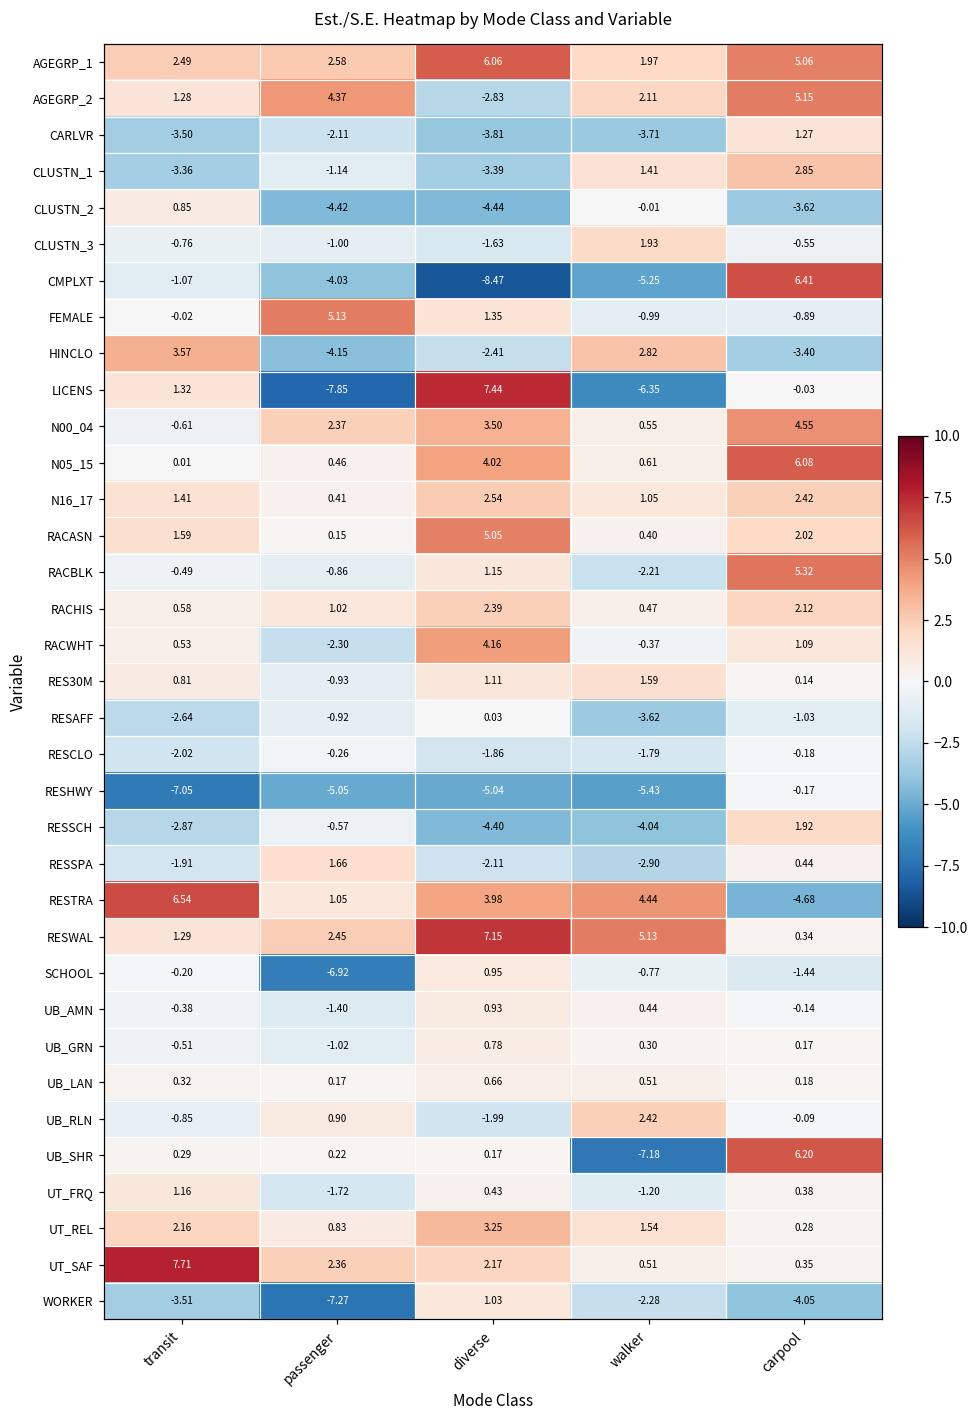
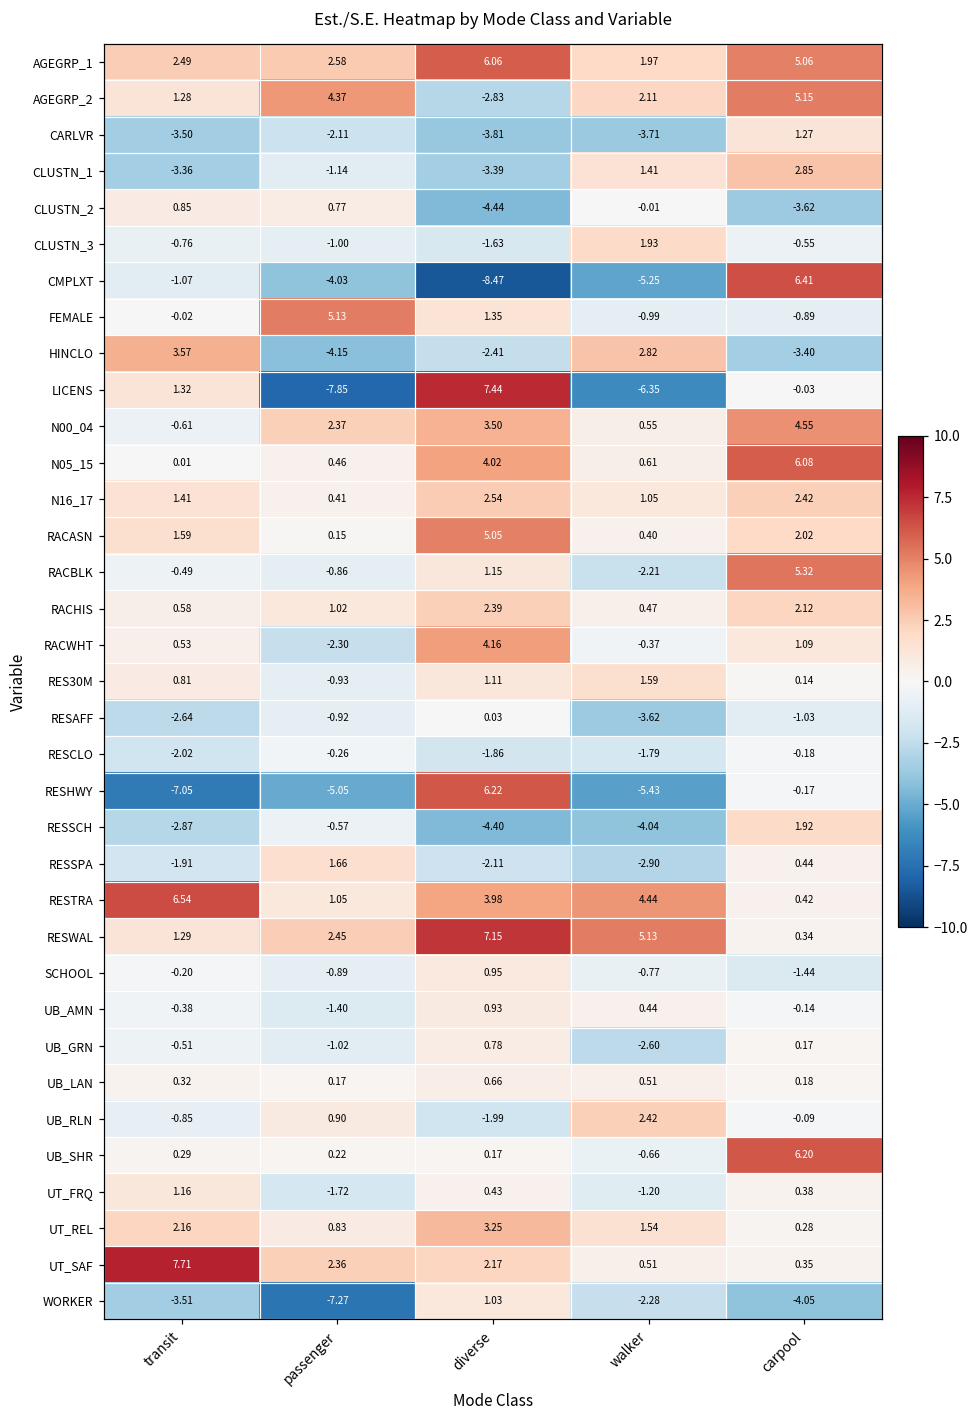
  {
    "AGEGRP_1": {
      "transit": 2.49,
      "passenger": 2.58,
      "diverse": 6.06,
      "walker": 1.97,
      "carpool": 5.06
    },
    "AGEGRP_2": {
      "transit": 1.28,
      "passenger": 4.37,
      "diverse": -2.83,
      "walker": 2.11,
      "carpool": 5.15
    },
    "CARLVR": {
      "transit": -3.50,
      "passenger": -2.11,
      "diverse": -3.81,
      "walker": -3.71,
      "carpool": 1.27
    },
    "CLUSTN_1": {
      "transit": -3.36,
      "passenger": -1.14,
      "diverse": -3.39,
      "walker": 1.41,
      "carpool": 2.85
    },
    "CLUSTN_2": {
      "transit": 0.85,
-     "passenger": -4.42,
+     "passenger": 0.77,
      "diverse": -4.44,
      "walker": -0.01,
      "carpool": -3.62
    },
    "CLUSTN_3": {
      "transit": -0.76,
      "passenger": -1.00,
      "diverse": -1.63,
      "walker": 1.93,
      "carpool": -0.55
    },
    "CMPLXT": {
      "transit": -1.07,
      "passenger": -4.03,
      "diverse": -8.47,
      "walker": -5.25,
      "carpool": 6.41
    },
    "FEMALE": {
      "transit": -0.02,
      "passenger": 5.13,
      "diverse": 1.35,
      "walker": -0.99,
      "carpool": -0.89
    },
    "HINCLO": {
      "transit": 3.57,
      "passenger": -4.15,
      "diverse": -2.41,
      "walker": 2.82,
      "carpool": -3.40
    },
    "LICENS": {
      "transit": 1.32,
      "passenger": -7.85,
      "diverse": 7.44,
      "walker": -6.35,
      "carpool": -0.03
    },
    "N00_04": {
      "transit": -0.61,
      "passenger": 2.37,
      "diverse": 3.50,
      "walker": 0.55,
      "carpool": 4.55
    },
    "N05_15": {
      "transit": 0.01,
      "passenger": 0.46,
      "diverse": 4.02,
      "walker": 0.61,
      "carpool": 6.08
    },
    "N16_17": {
      "transit": 1.41,
      "passenger": 0.41,
      "diverse": 2.54,
      "walker": 1.05,
      "carpool": 2.42
    },
    "RACASN": {
      "transit": 1.59,
      "passenger": 0.15,
      "diverse": 5.05,
      "walker": 0.40,
      "carpool": 2.02
    },
    "RACBLK": {
      "transit": -0.49,
      "passenger": -0.86,
      "diverse": 1.15,
      "walker": -2.21,
      "carpool": 5.32
    },
    "RACHIS": {
      "transit": 0.58,
      "passenger": 1.02,
      "diverse": 2.39,
      "walker": 0.47,
      "carpool": 2.12
    },
    "RACWHT": {
      "transit": 0.53,
      "passenger": -2.30,
      "diverse": 4.16,
      "walker": -0.37,
      "carpool": 1.09
    },
    "RES30M": {
      "transit": 0.81,
      "passenger": -0.93,
      "diverse": 1.11,
      "walker": 1.59,
      "carpool": 0.14
    },
    "RESAFF": {
      "transit": -2.64,
      "passenger": -0.92,
      "diverse": 0.03,
      "walker": -3.62,
      "carpool": -1.03
    },
    "RESCLO": {
      "transit": -2.02,
      "passenger": -0.26,
      "diverse": -1.86,
      "walker": -1.79,
      "carpool": -0.18
    },
    "RESHWY": {
      "transit": -7.05,
      "passenger": -5.05,
-     "diverse": -5.04,
+     "diverse": 6.22,
      "walker": -5.43,
      "carpool": -0.17
    },
    "RESSCH": {
      "transit": -2.87,
      "passenger": -0.57,
      "diverse": -4.40,
      "walker": -4.04,
      "carpool": 1.92
    },
    "RESSPA": {
      "transit": -1.91,
      "passenger": 1.66,
      "diverse": -2.11,
      "walker": -2.90,
      "carpool": 0.44
    },
    "RESTRA": {
      "transit": 6.54,
      "passenger": 1.05,
      "diverse": 3.98,
      "walker": 4.44,
-     "carpool": -4.68
+     "carpool": 0.42
    },
    "RESWAL": {
      "transit": 1.29,
      "passenger": 2.45,
      "diverse": 7.15,
      "walker": 5.13,
      "carpool": 0.34
    },
    "SCHOOL": {
      "transit": -0.20,
-     "passenger": -6.92,
+     "passenger": -0.89,
      "diverse": 0.95,
      "walker": -0.77,
      "carpool": -1.44
    },
    "UB_AMN": {
      "transit": -0.38,
      "passenger": -1.40,
      "diverse": 0.93,
      "walker": 0.44,
      "carpool": -0.14
    },
    "UB_GRN": {
      "transit": -0.51,
      "passenger": -1.02,
      "diverse": 0.78,
-     "walker": 0.30,
+     "walker": -2.60,
      "carpool": 0.17
    },
    "UB_LAN": {
      "transit": 0.32,
      "passenger": 0.17,
      "diverse": 0.66,
      "walker": 0.51,
      "carpool": 0.18
    },
    "UB_RLN": {
      "transit": -0.85,
      "passenger": 0.90,
      "diverse": -1.99,
      "walker": 2.42,
      "carpool": -0.09
    },
    "UB_SHR": {
      "transit": 0.29,
      "passenger": 0.22,
      "diverse": 0.17,
-     "walker": -7.18,
+     "walker": -0.66,
      "carpool": 6.20
    },
    "UT_FRQ": {
      "transit": 1.16,
      "passenger": -1.72,
      "diverse": 0.43,
      "walker": -1.20,
      "carpool": 0.38
    },
    "UT_REL": {
      "transit": 2.16,
      "passenger": 0.83,
      "diverse": 3.25,
      "walker": 1.54,
      "carpool": 0.28
    },
    "UT_SAF": {
      "transit": 7.71,
      "passenger": 2.36,
      "diverse": 2.17,
      "walker": 0.51,
      "carpool": 0.35
    },
    "WORKER": {
      "transit": -3.51,
      "passenger": -7.27,
      "diverse": 1.03,
      "walker": -2.28,
      "carpool": -4.05
    }
  }
